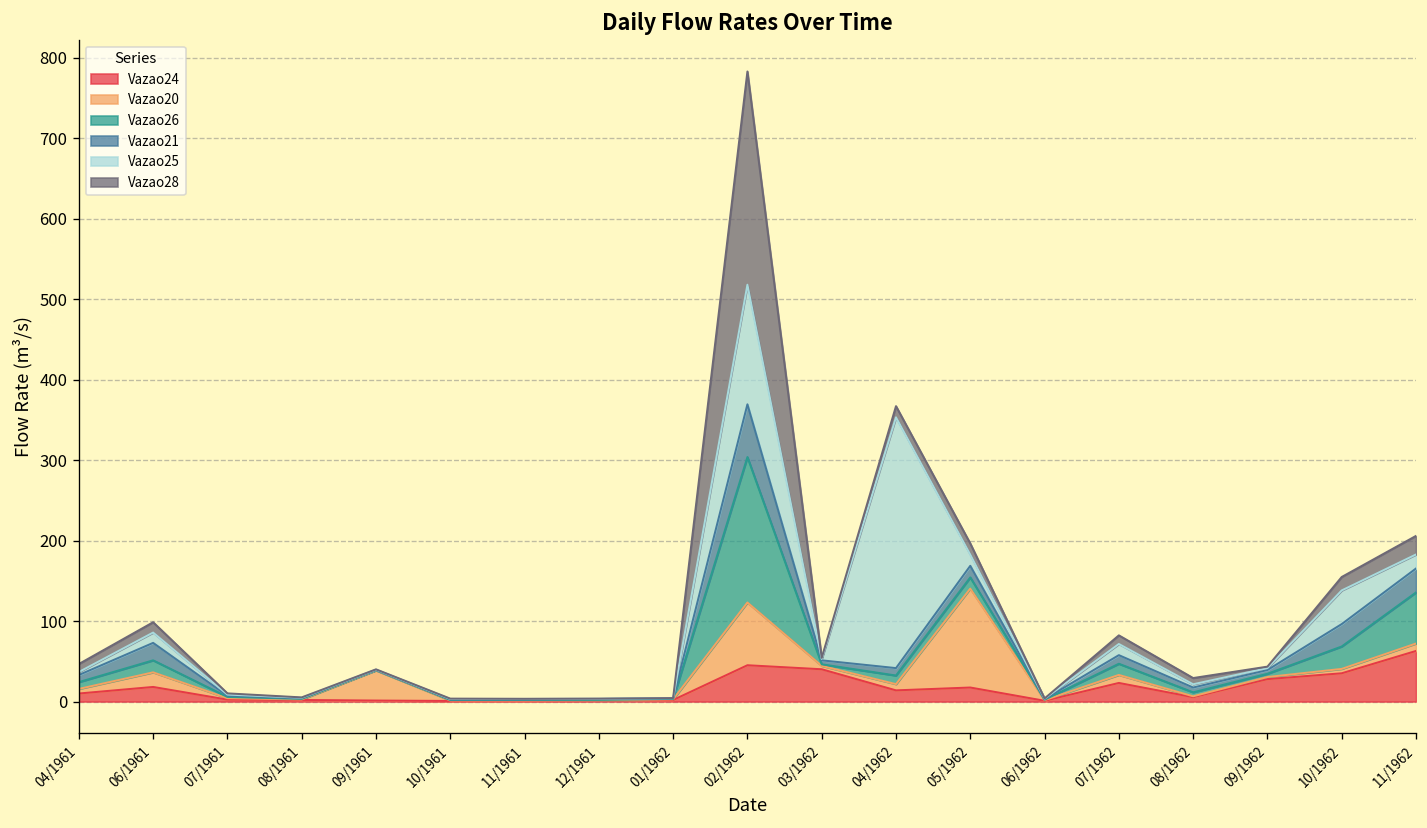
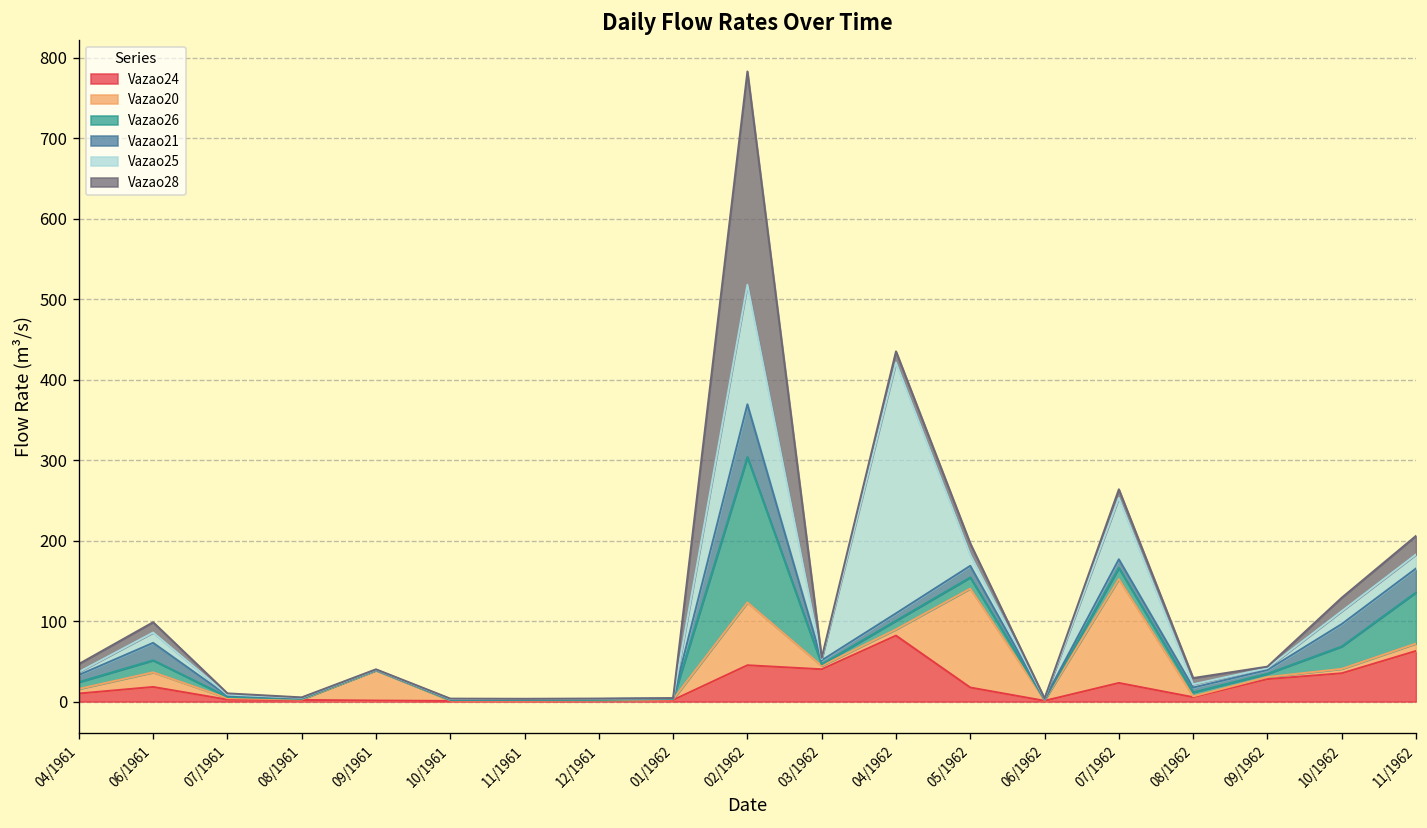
  {
    "Vazao24": {
      "04/1961": 10,
      "06/1961": 20,
      "09/1961": 0,
      "02/1962": 50,
      "03/1962": 40,
-     "04/1962": 10,
+     "04/1962": 80,
      "05/1962": 20,
      "07/1962": 20,
      "10/1962": 40,
      "11/1962": 60
    },
    "Vazao20": {
      "04/1961": 10,
      "06/1961": 20,
      "02/1962": 80,
      "04/1962": 10,
      "05/1962": 120,
-     "07/1962": 10,
+     "07/1962": 130,
      "10/1962": 10,
      "11/1962": 10
    },
    "Vazao25": {
      "06/1961": 10,
      "02/1962": 150,
      "04/1962": 310,
      "05/1962": 10,
-     "07/1962": 10,
+     "07/1962": 80,
      "08/1962": 0,
-     "10/1962": 40,
+     "10/1962": 20,
      "11/1962": 20
    }
  }
